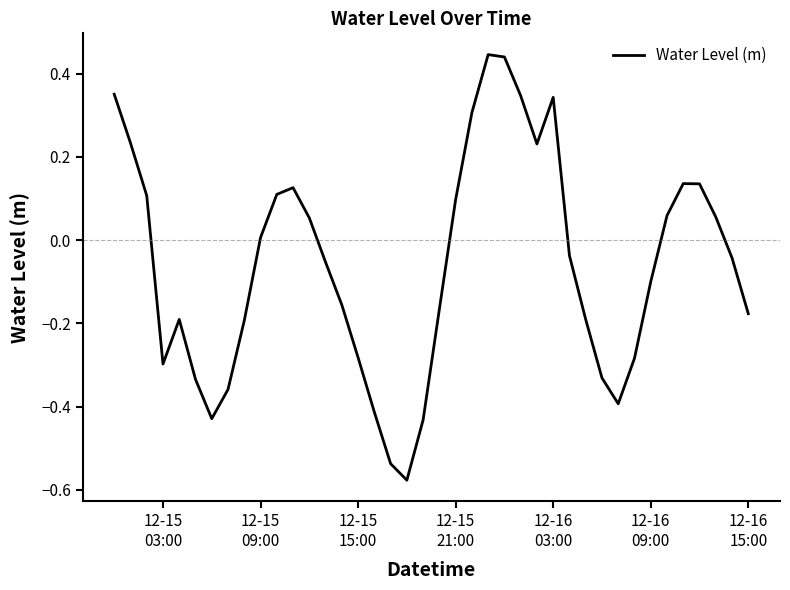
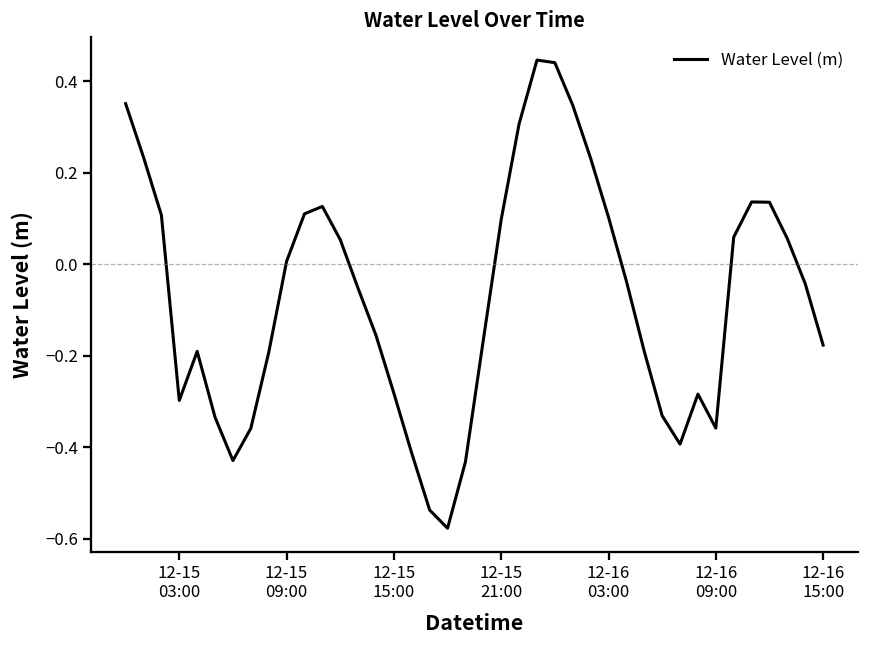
  {
    "12-15 03:00": -0.30,
    "12-15 09:00": 0.01,
    "12-15 15:00": -0.28,
    "12-15 21:00": 0.10,
-   "12-16 03:00": 0.34,
-   "12-16 09:00": -0.10,
+   "12-16 03:00": 0.10,
+   "12-16 09:00": -0.36,
    "12-16 15:00": -0.18
  }
